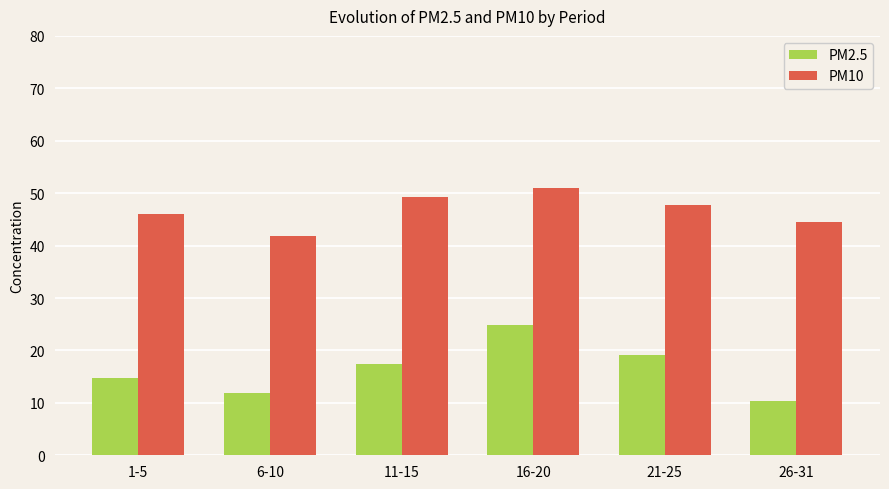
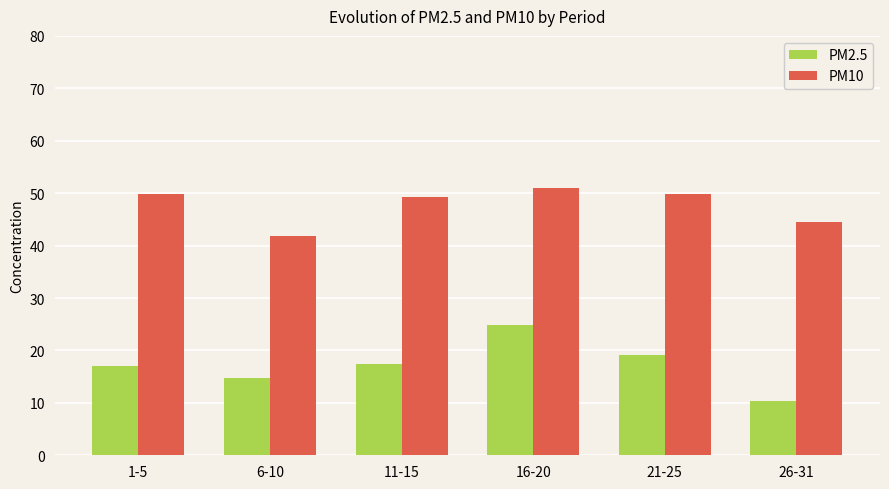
  {
    "PM2.5": {
-     "1-5": 15,
-     "6-10": 12,
+     "1-5": 17,
+     "6-10": 15,
      "11-15": 17,
      "16-20": 25,
      "21-25": 19,
      "26-31": 10
    },
    "PM10": {
-     "1-5": 46,
+     "1-5": 50,
      "6-10": 42,
      "11-15": 49,
      "16-20": 51,
-     "21-25": 48,
+     "21-25": 50,
      "26-31": 45
    }
  }
